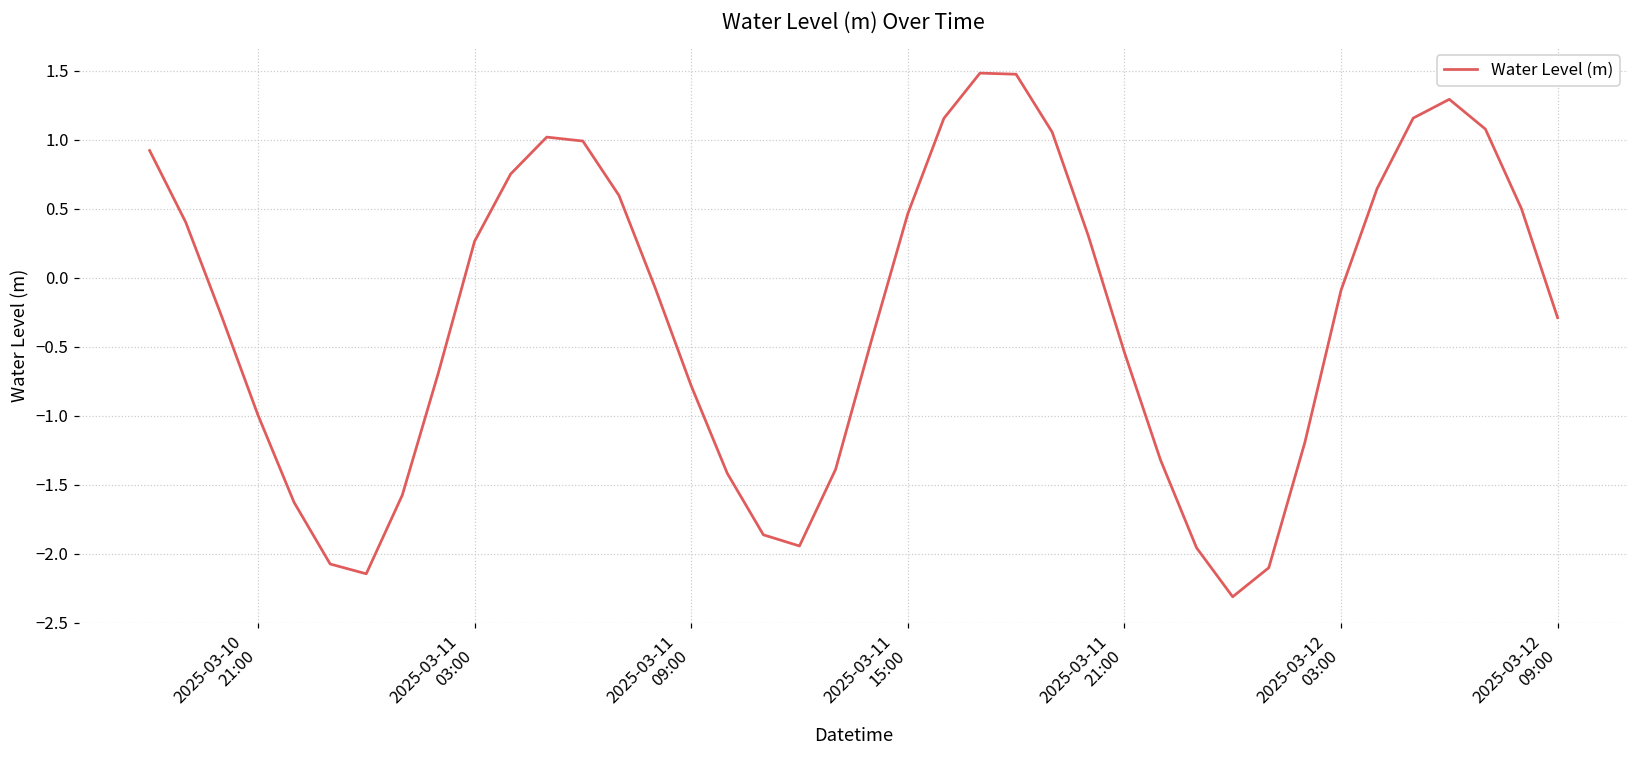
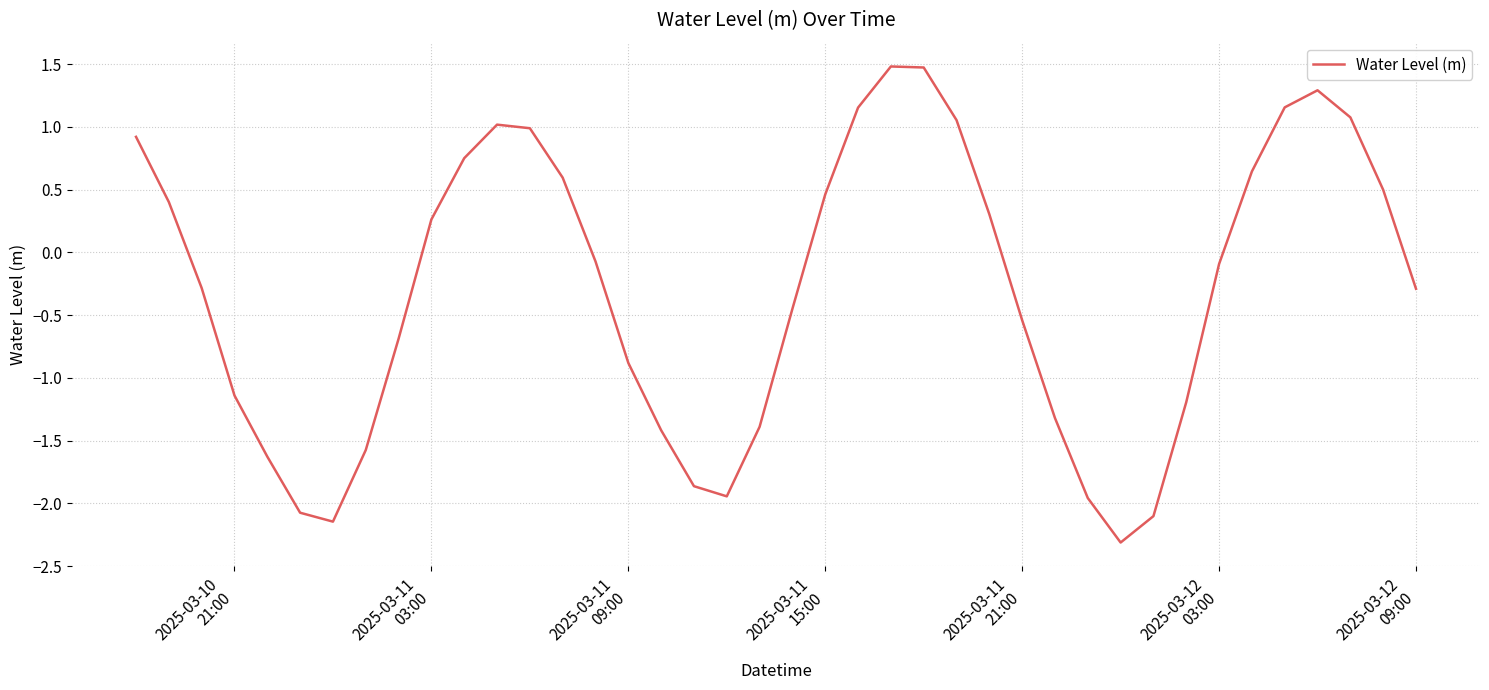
  {
-   "2025-03-10 21:00": -0.99,
+   "2025-03-10 21:00": -1.14,
    "2025-03-11 03:00": 0.26,
-   "2025-03-11 09:00": -0.78,
+   "2025-03-11 09:00": -0.88,
    "2025-03-11 15:00": 0.46,
    "2025-03-11 21:00": -0.54,
    "2025-03-12 03:00": -0.09,
    "2025-03-12 09:00": -0.29
  }
